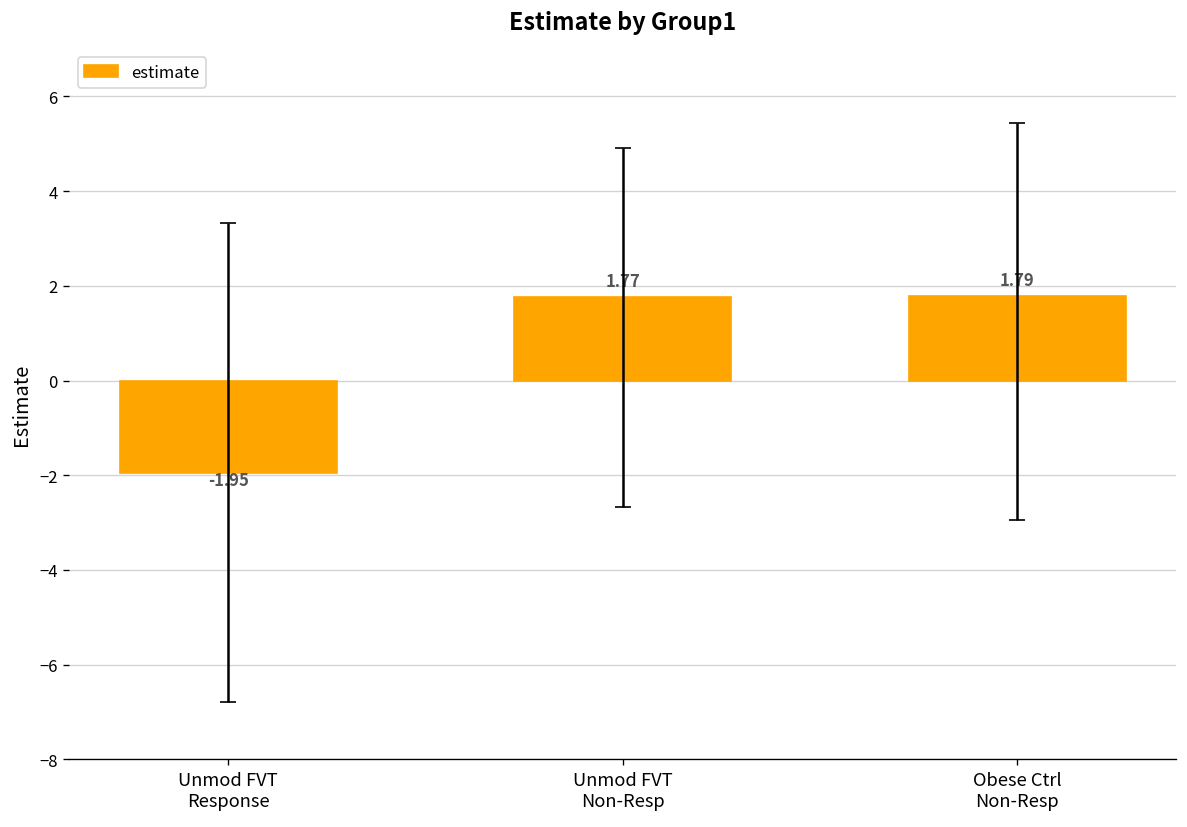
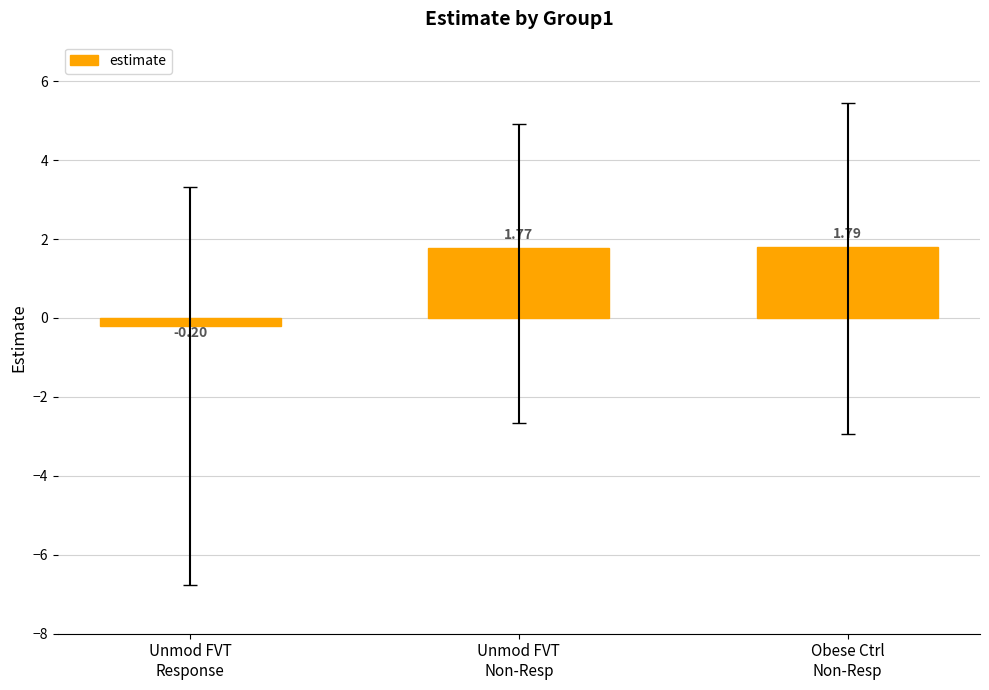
  {
    "estimate": {
-     "Unmod FVT Response": -1.95,
+     "Unmod FVT Response": -0.20,
      "Unmod FVT Non-Resp": 1.77,
      "Obese Ctrl Non-Resp": 1.79
    }
  }
